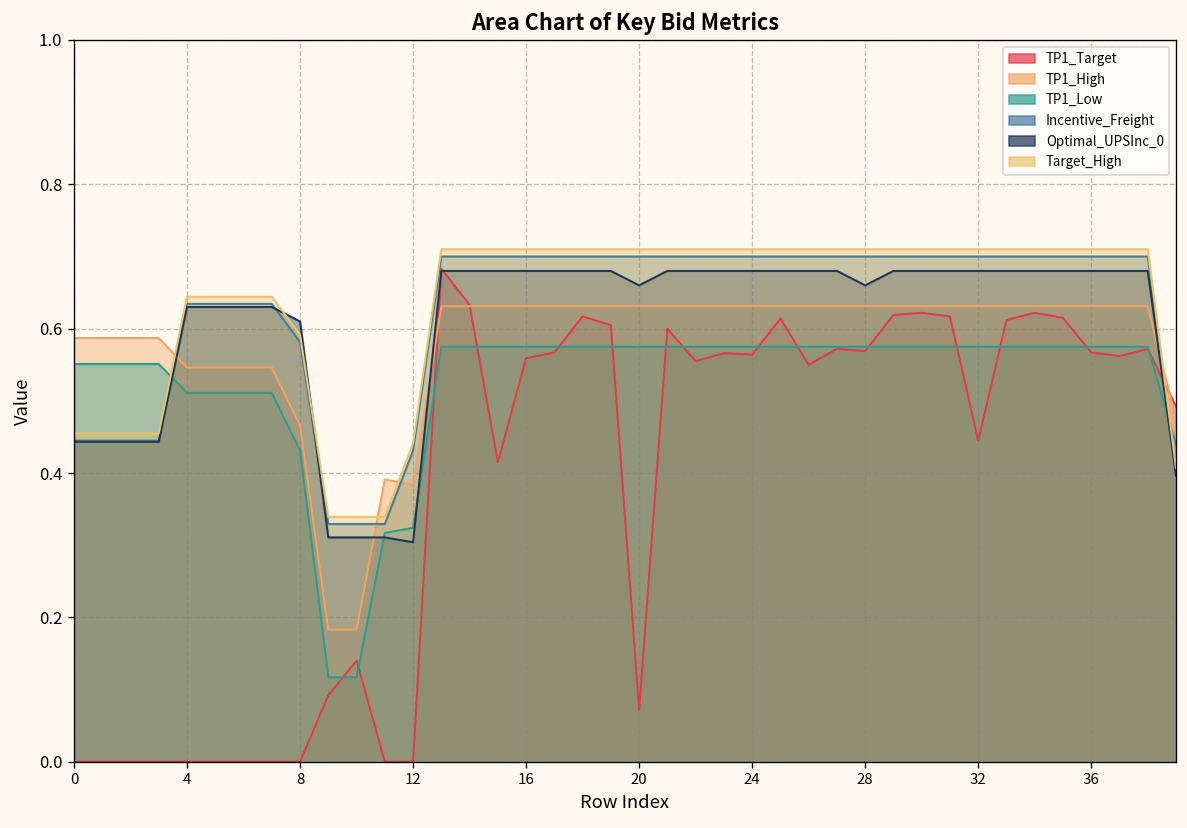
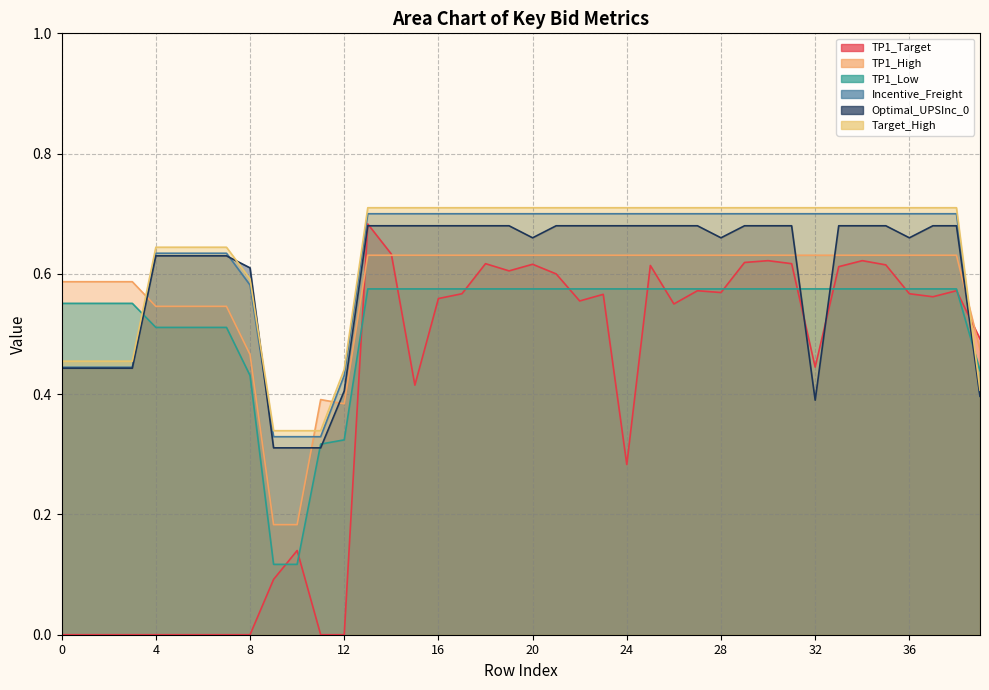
  {
    "TP1_Target": {
      "0": 0.00,
      "4": 0.00,
      "8": 0.00,
      "12": 0.00,
      "16": 0.56,
-     "20": 0.07,
-     "24": 0.56,
+     "20": 0.62,
+     "24": 0.28,
      "28": 0.57,
      "32": 0.45,
      "36": 0.57
    },
    "Optimal_UPSInc_0": {
      "4": 0.63,
      "8": 0.61,
-     "12": 0.30,
+     "12": 0.41,
      "16": 0.68,
      "20": 0.66,
      "24": 0.68,
      "28": 0.66,
-     "32": 0.68,
-     "36": 0.68
+     "32": 0.39,
+     "36": 0.66
    }
  }
